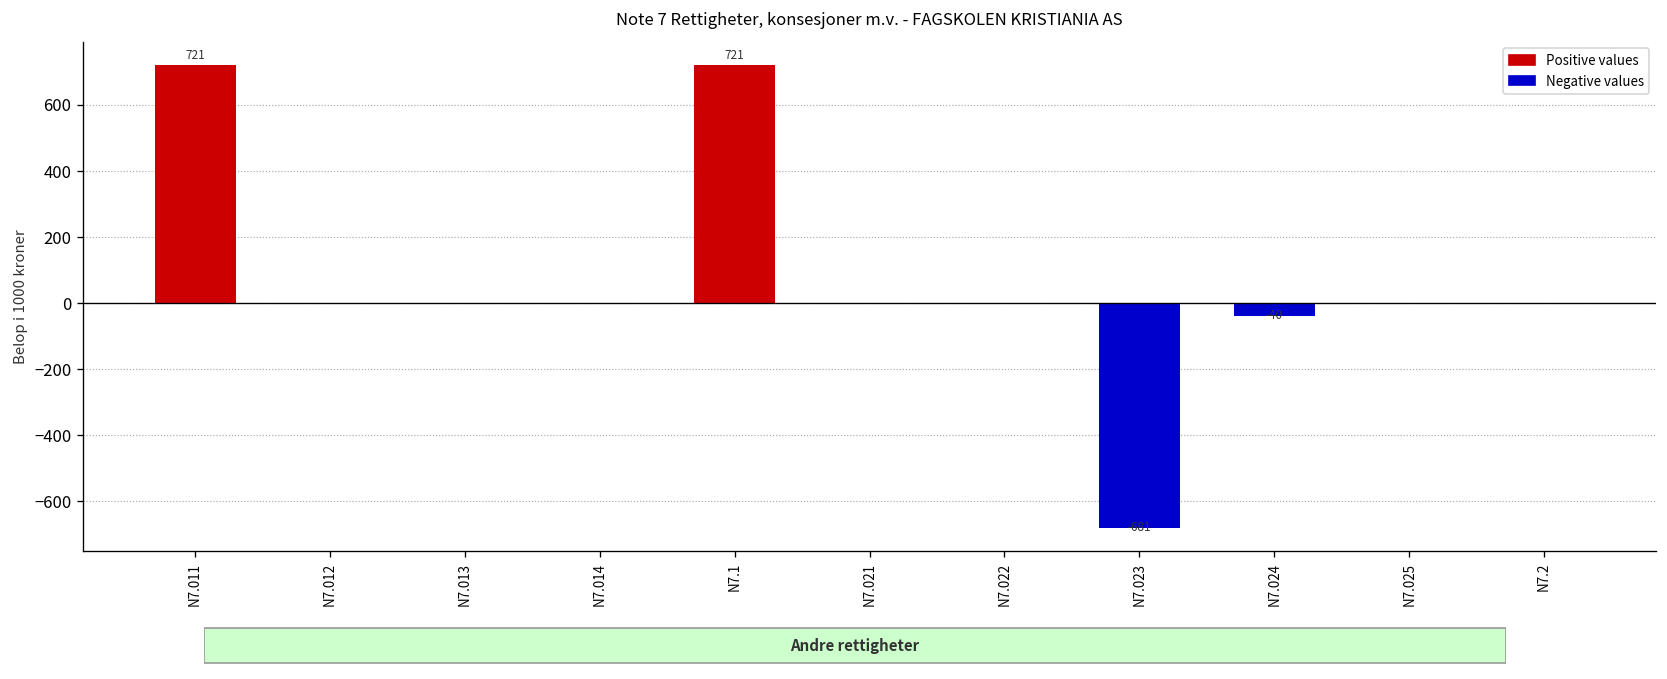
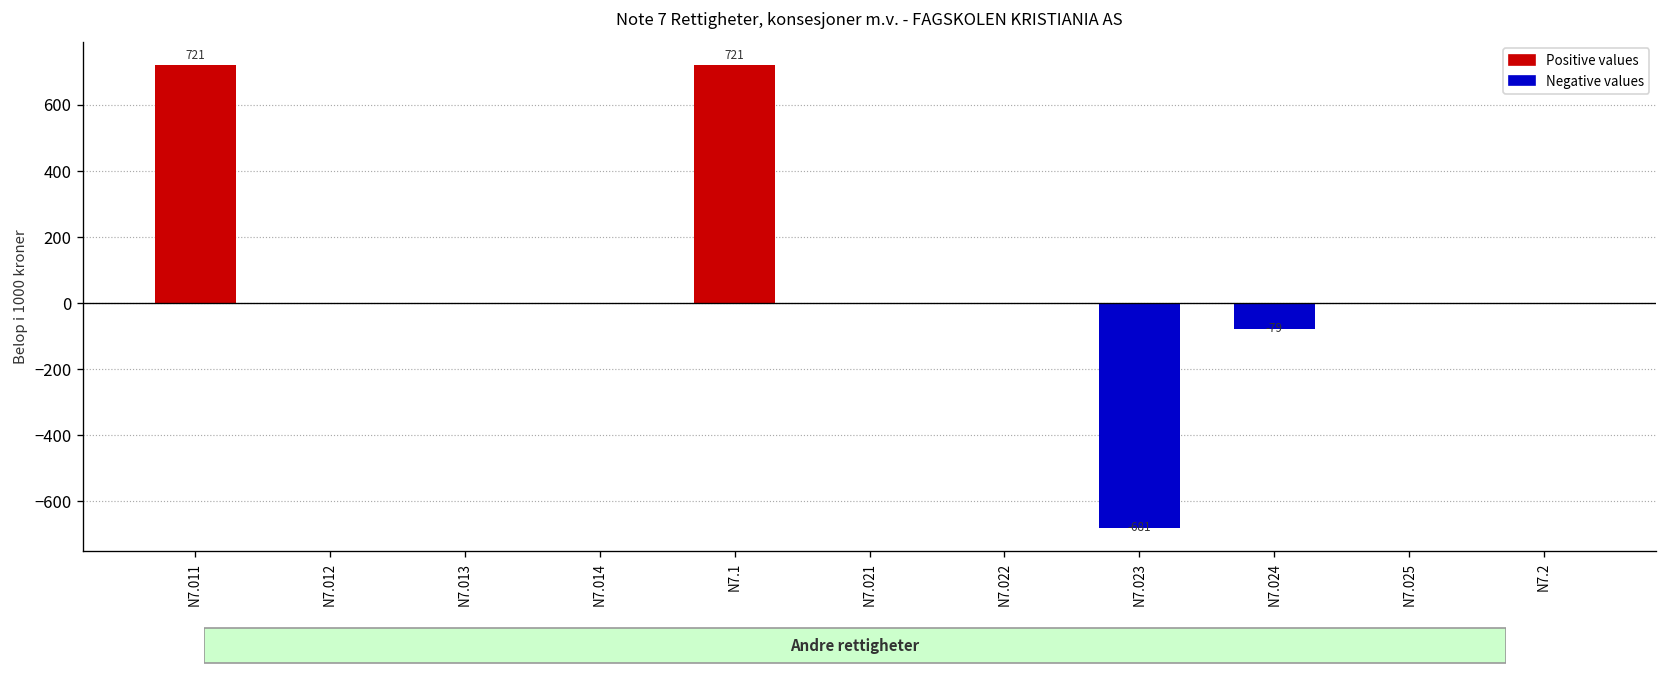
  {
    "N7.011": 721,
    "N7.1": 721,
    "N7.023": -681,
-   "N7.024": -40
+   "N7.024": -79
  }
